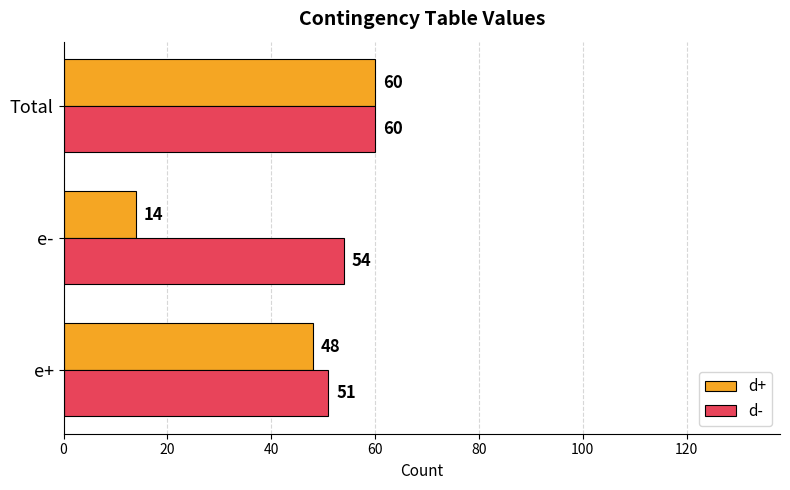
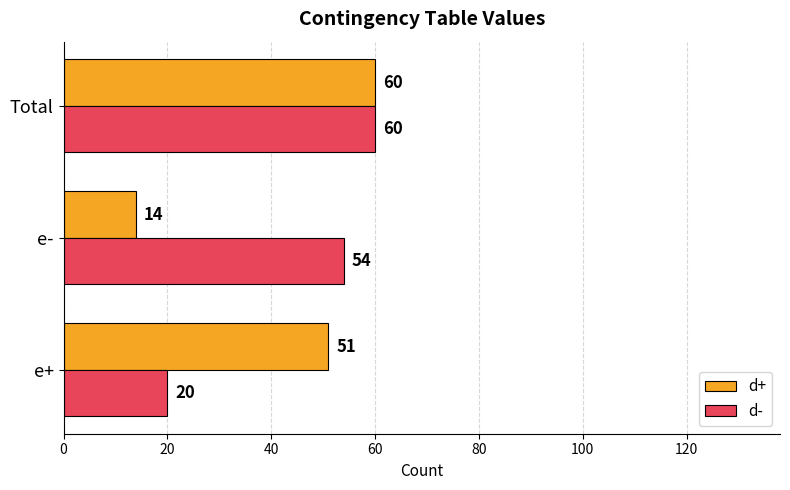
  {
    "d+": {
      "Total": 60,
      "e-": 14,
-     "e+": 48
+     "e+": 51
    },
    "d-": {
      "Total": 60,
      "e-": 54,
-     "e+": 51
+     "e+": 20
    }
  }
